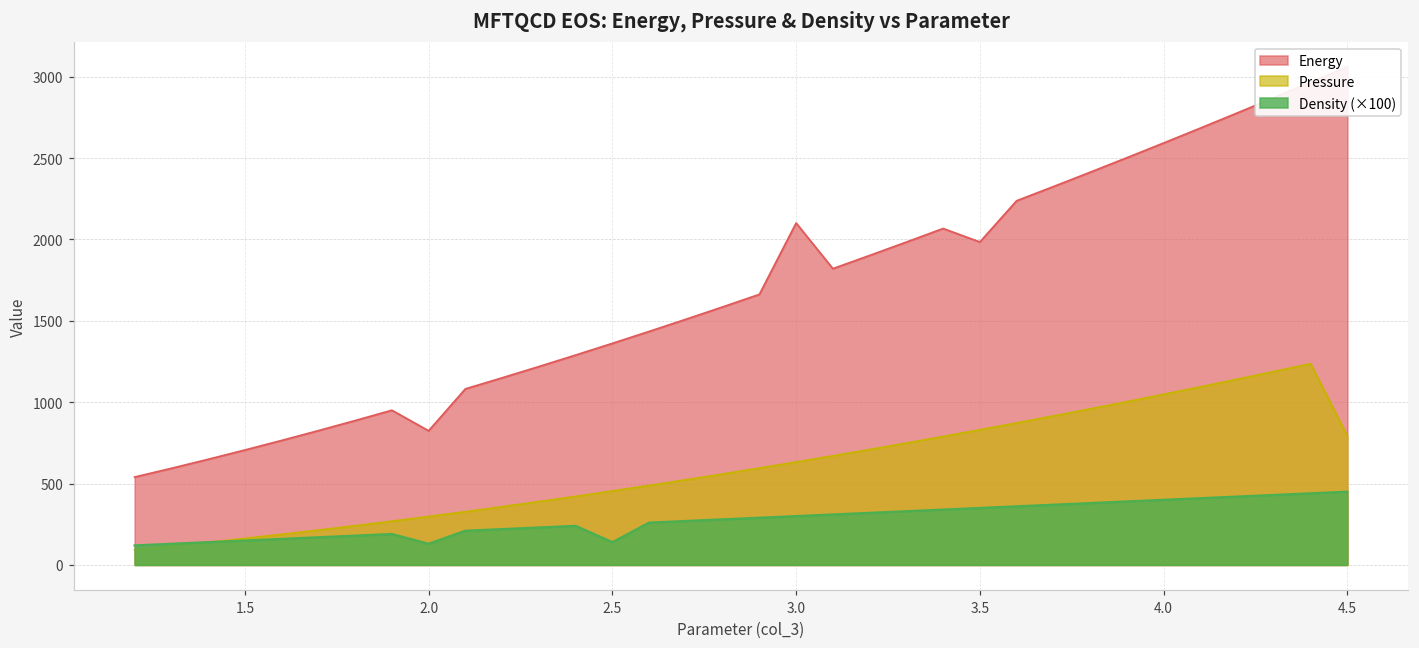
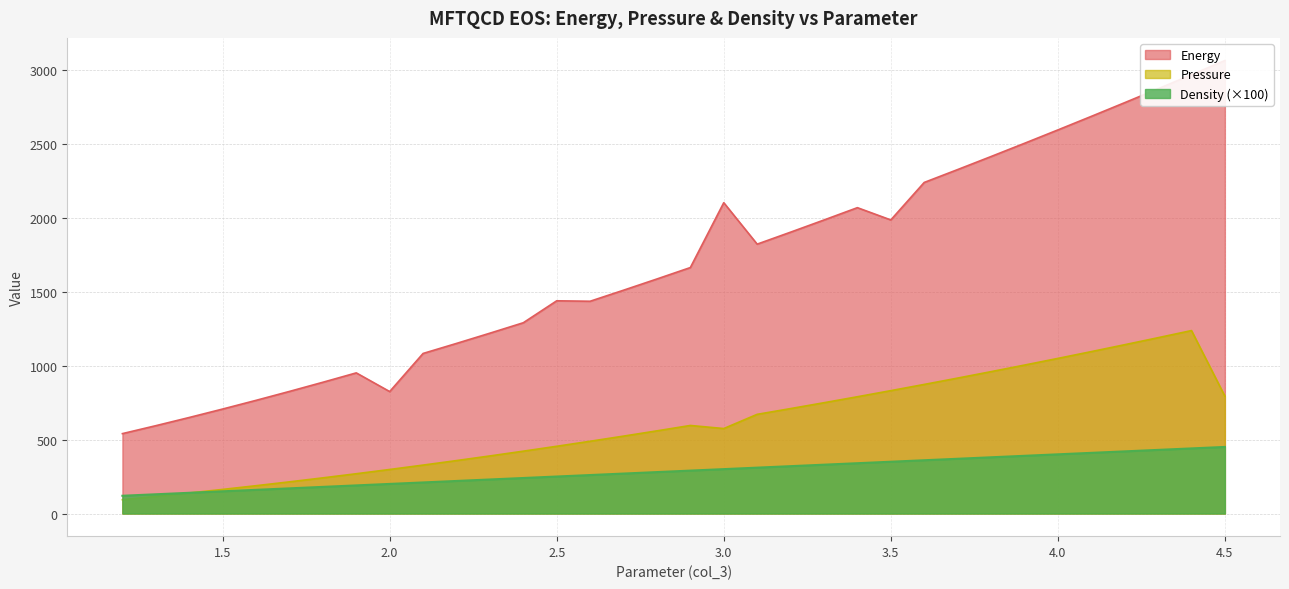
  {
    "Energy": {
      "1.5": 710,
      "2.0": 820,
-     "2.5": 1360,
+     "2.5": 1440,
      "3.0": 2100,
      "3.5": 1980,
      "4.0": 2590
    },
    "Pressure": {
      "2.0": 300,
      "2.5": 450,
-     "3.0": 630,
+     "3.0": 570,
      "3.5": 830,
      "4.0": 1050,
      "4.5": 790
    },
    "Density (×100)": {
-     "2.0": 130,
-     "2.5": 140,
+     "2.0": 200,
+     "2.5": 250,
      "3.0": 300,
      "3.5": 350,
      "4.0": 400,
      "4.5": 450
    }
  }
